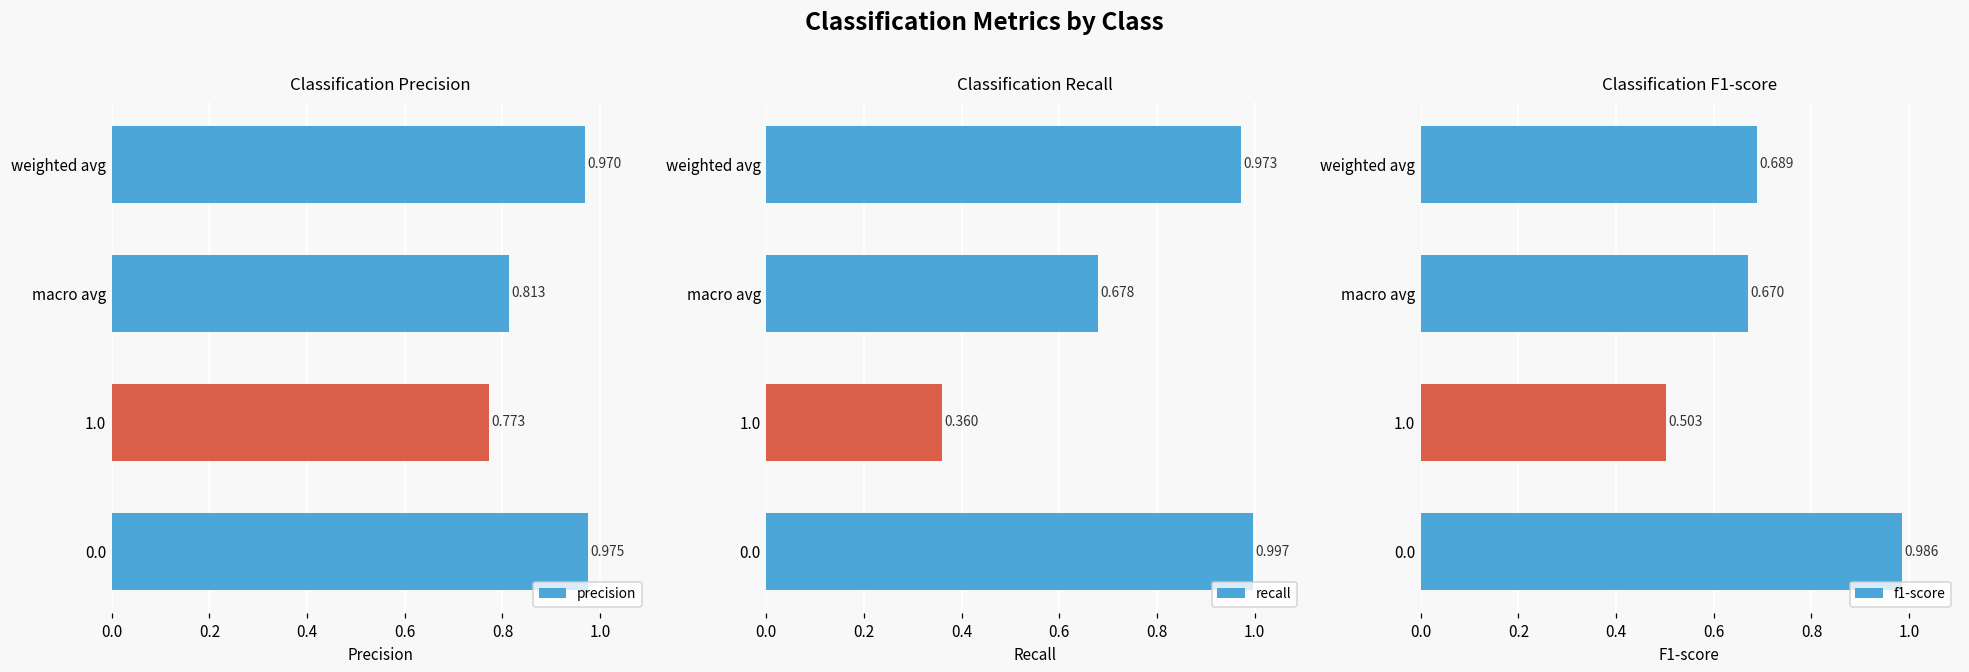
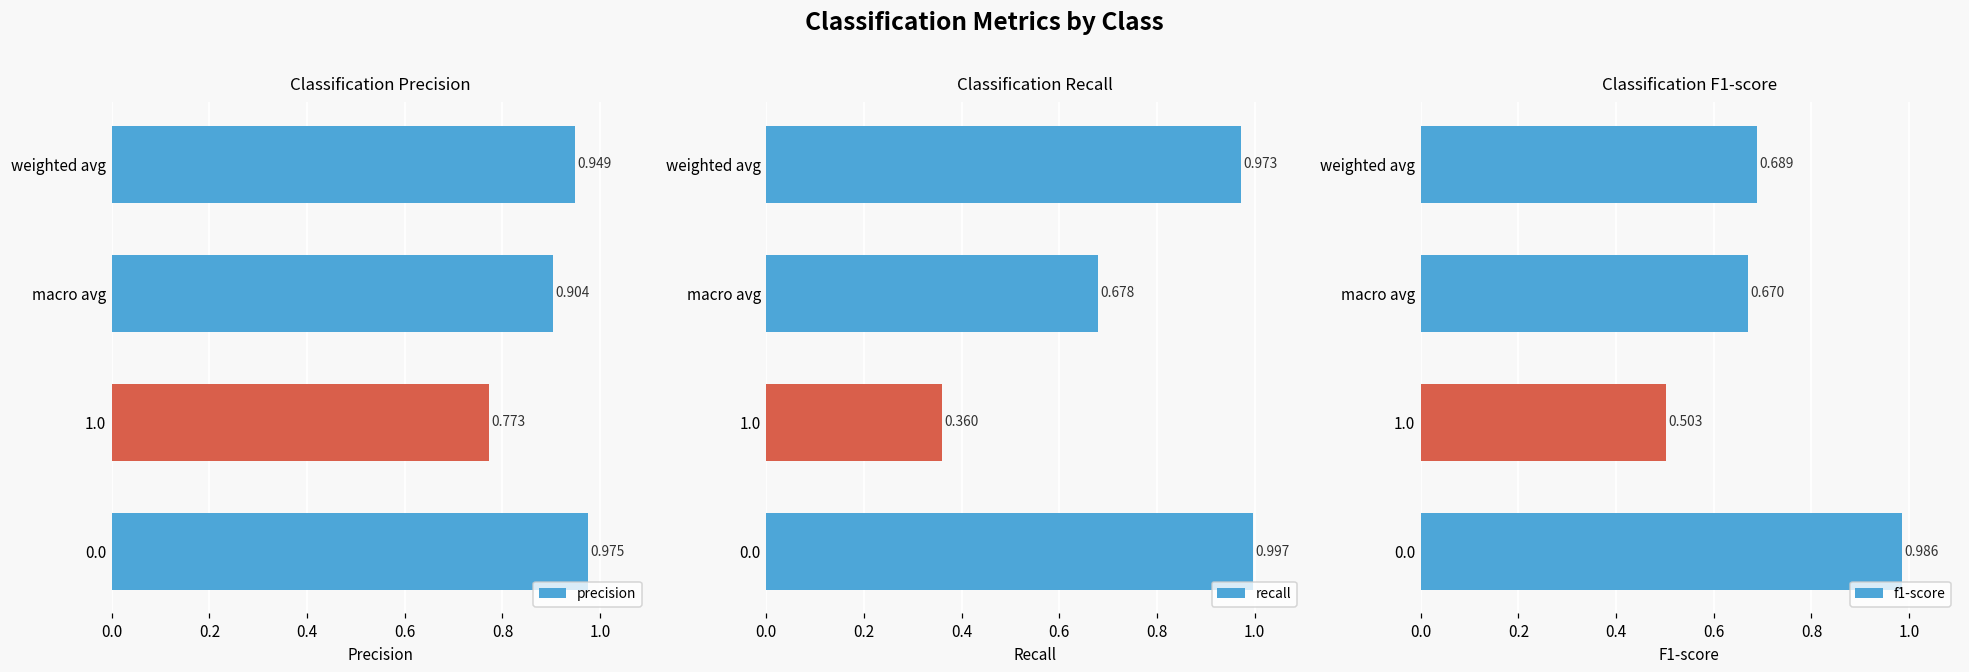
  {
    "Classification Precision": {
-     "weighted avg": 0.970,
-     "macro avg": 0.813,
+     "weighted avg": 0.949,
+     "macro avg": 0.904,
      "1.0": 0.773,
      "0.0": 0.975
    },
    "Classification Recall": {
      "weighted avg": 0.973,
      "macro avg": 0.678,
      "1.0": 0.360,
      "0.0": 0.997
    },
    "Classification F1-score": {
      "weighted avg": 0.689,
      "macro avg": 0.670,
      "1.0": 0.503,
      "0.0": 0.986
    }
  }
